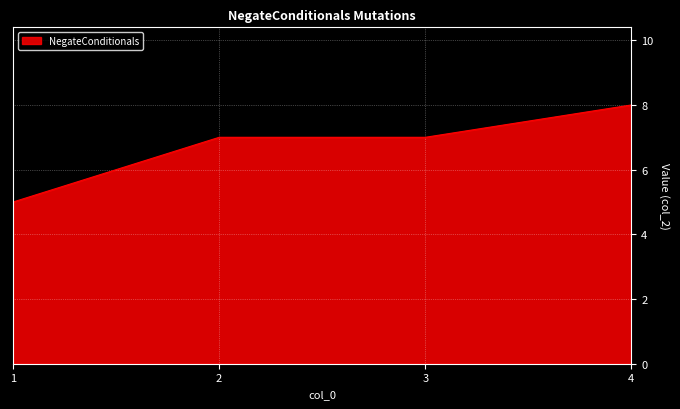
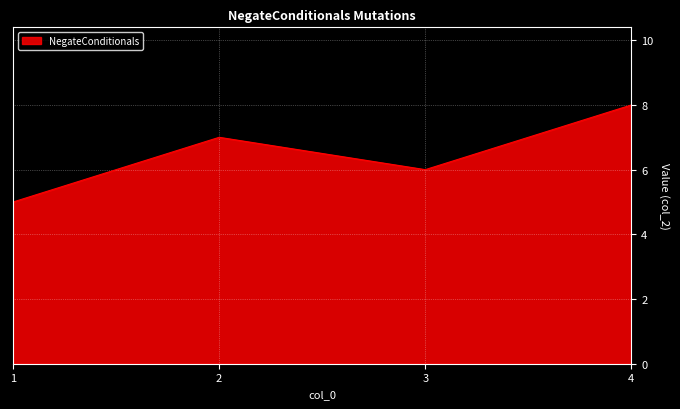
  {
    "1": 5,
    "2": 7,
-   "3": 7,
+   "3": 6,
    "4": 8
  }
